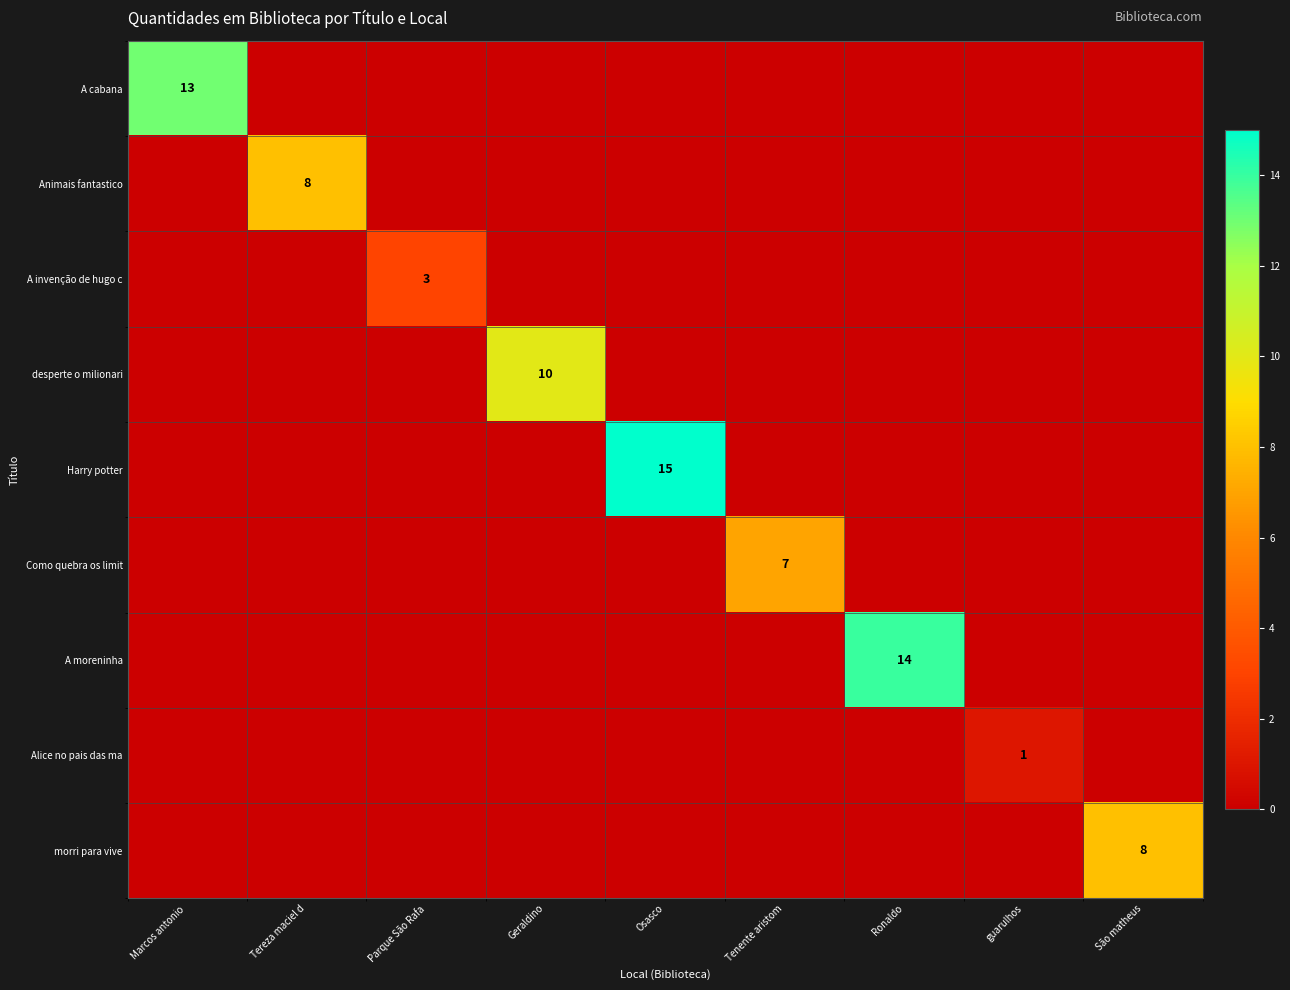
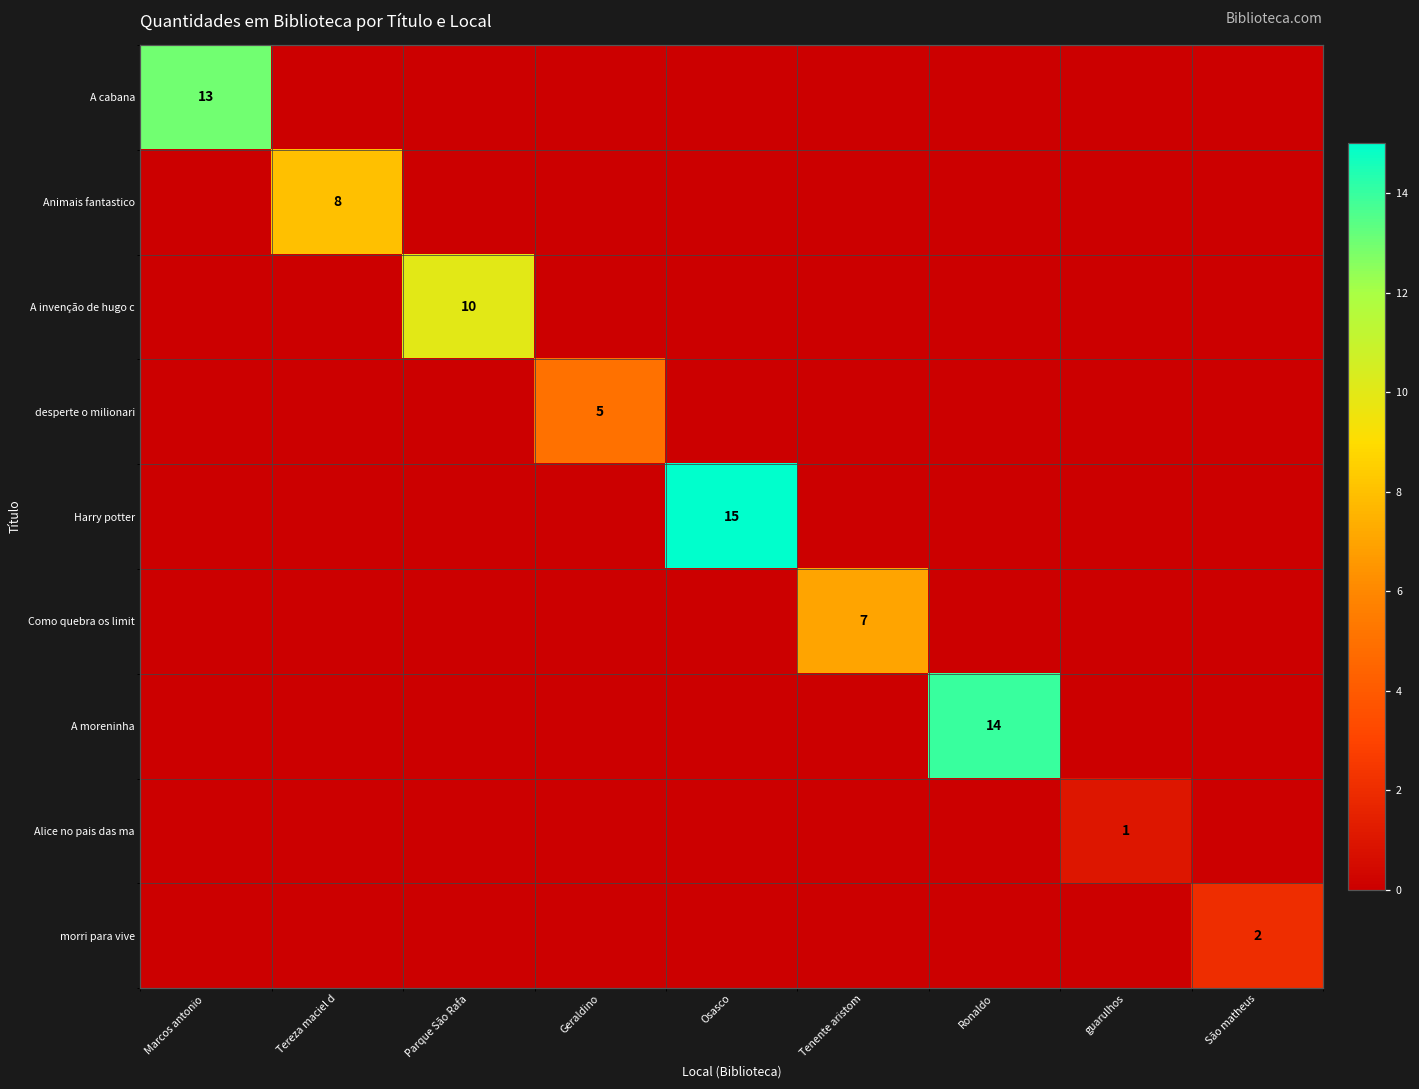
  {
    "A cabana": {
      "Marcos antonio": 13
    },
    "Animais fantastico": {
      "Tereza maciel d": 8
    },
    "A invenção de hugo c": {
-     "Parque São Rafa": 3
+     "Parque São Rafa": 10
    },
    "desperte o milionari": {
-     "Geraldino": 10
+     "Geraldino": 5
    },
    "Harry potter": {
      "Osasco": 15
    },
    "Como quebra os limit": {
      "Tenente aristom": 7
    },
    "A moreninha": {
      "Ronaldo": 14
    },
    "Alice no pais das ma": {
      "guarulhos": 1
    },
    "morri para vive": {
-     "São matheus": 8
+     "São matheus": 2
    }
  }
